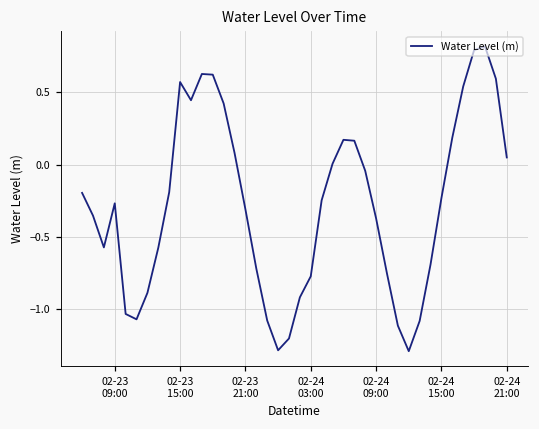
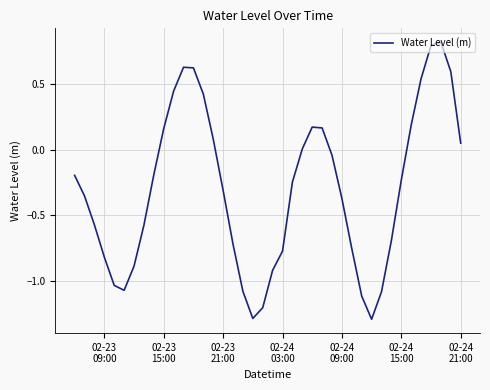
  {
-   "02-23 09:00": -0.27,
-   "02-23 15:00": 0.57,
+   "02-23 09:00": -0.82,
+   "02-23 15:00": 0.16,
    "02-23 21:00": -0.31,
    "02-24 03:00": -0.77,
    "02-24 09:00": -0.37,
    "02-24 15:00": -0.23,
    "02-24 21:00": 0.05
  }
